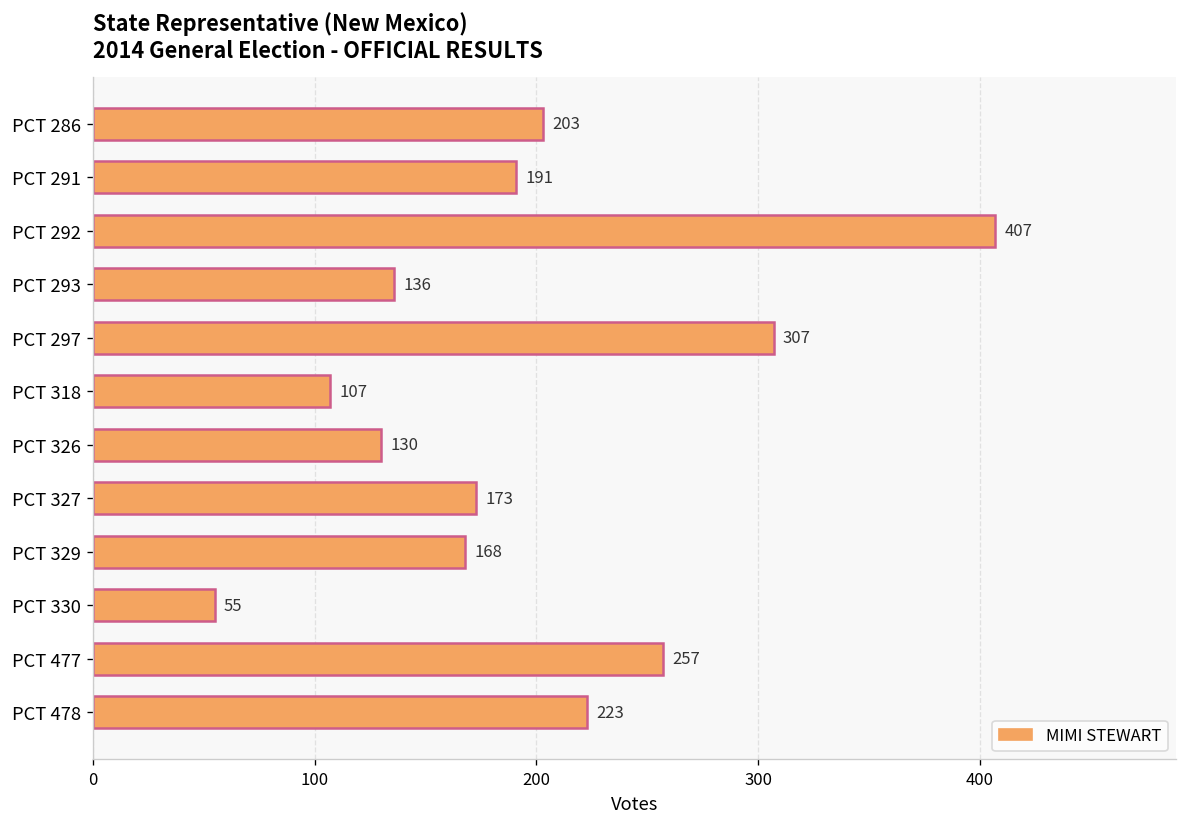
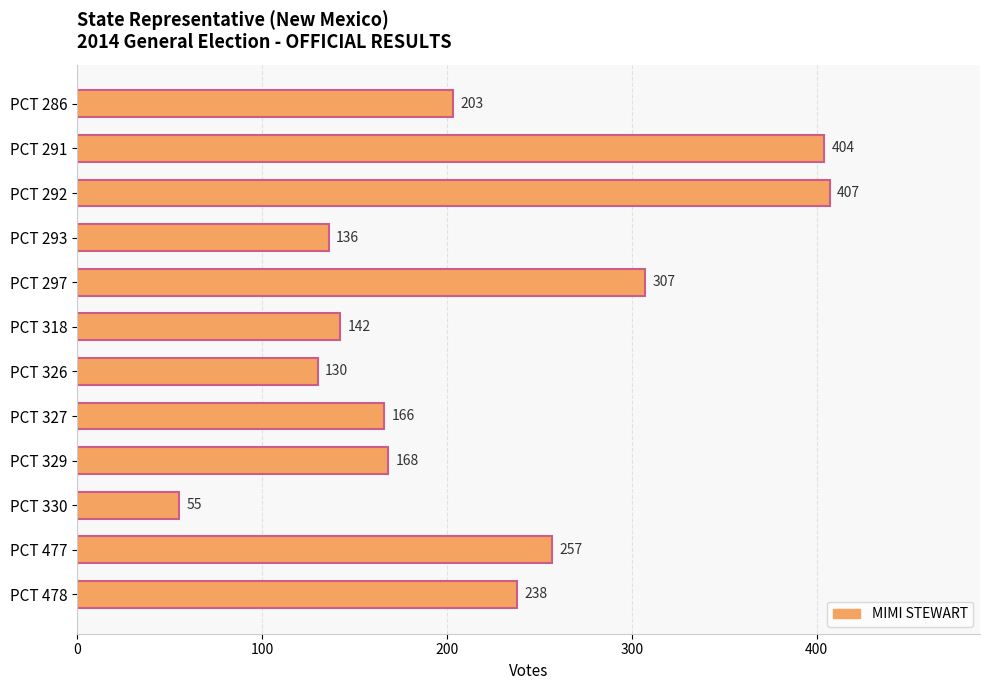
  {
    "PCT 286": 203,
-   "PCT 291": 191,
+   "PCT 291": 404,
    "PCT 292": 407,
    "PCT 293": 136,
    "PCT 297": 307,
-   "PCT 318": 107,
+   "PCT 318": 142,
    "PCT 326": 130,
-   "PCT 327": 173,
+   "PCT 327": 166,
    "PCT 329": 168,
    "PCT 330": 55,
    "PCT 477": 257,
-   "PCT 478": 223
+   "PCT 478": 238
  }
